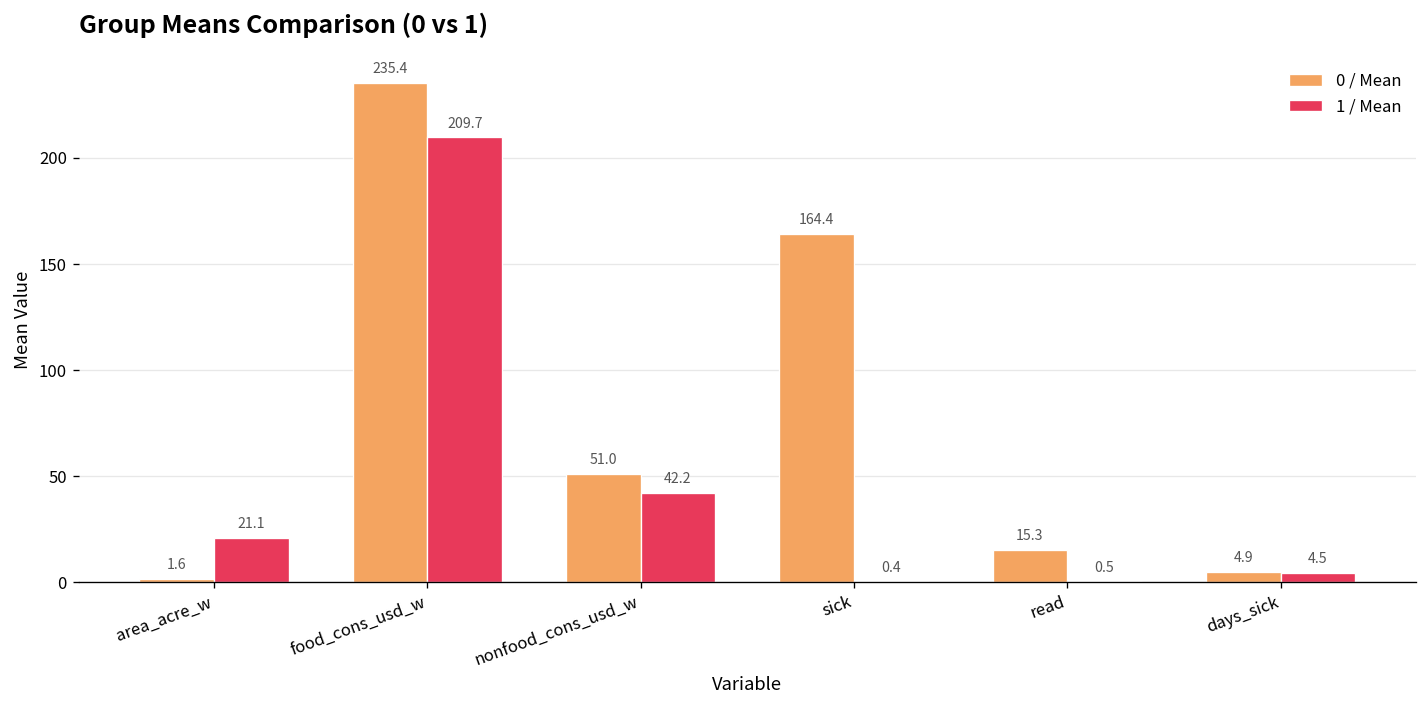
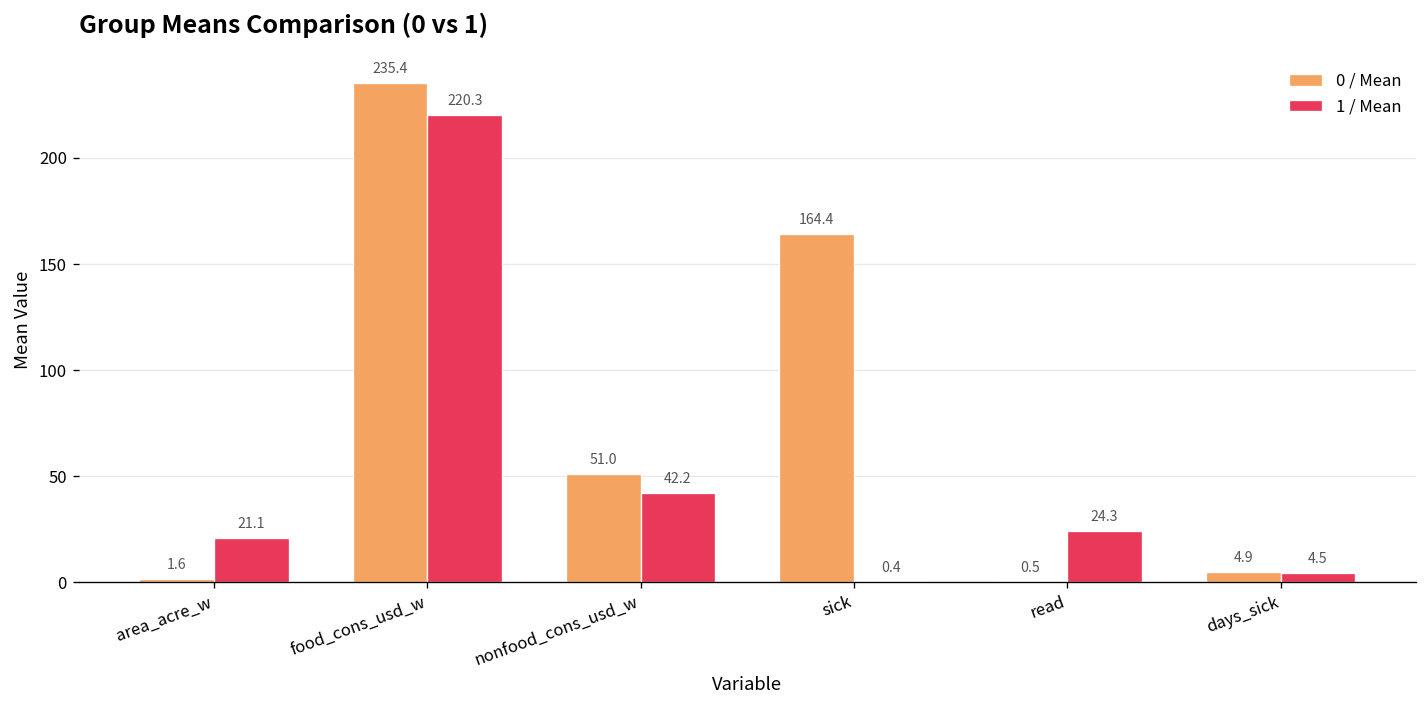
  {
    "0 / Mean": {
      "area_acre_w": 1.6,
      "food_cons_usd_w": 235.4,
      "nonfood_cons_usd_w": 51.0,
      "sick": 164.4,
-     "read": 15.3,
+     "read": 0.5,
      "days_sick": 4.9
    },
    "1 / Mean": {
      "area_acre_w": 21.1,
-     "food_cons_usd_w": 209.7,
+     "food_cons_usd_w": 220.3,
      "nonfood_cons_usd_w": 42.2,
      "sick": 0.4,
-     "read": 0.5,
+     "read": 24.3,
      "days_sick": 4.5
    }
  }
